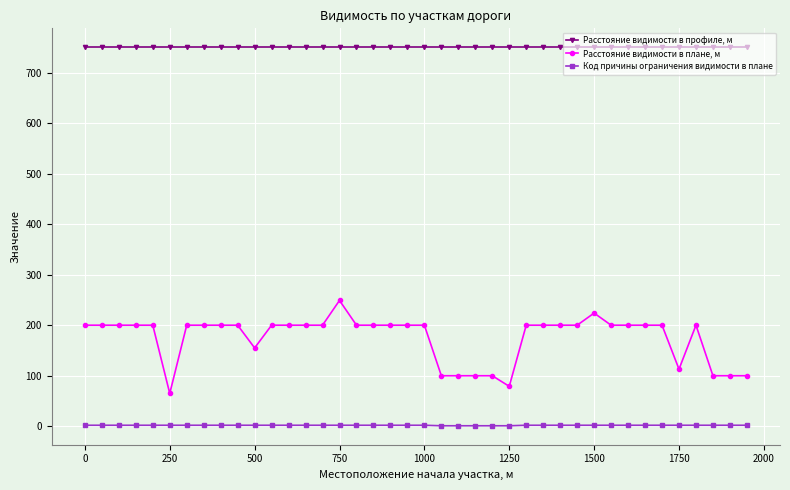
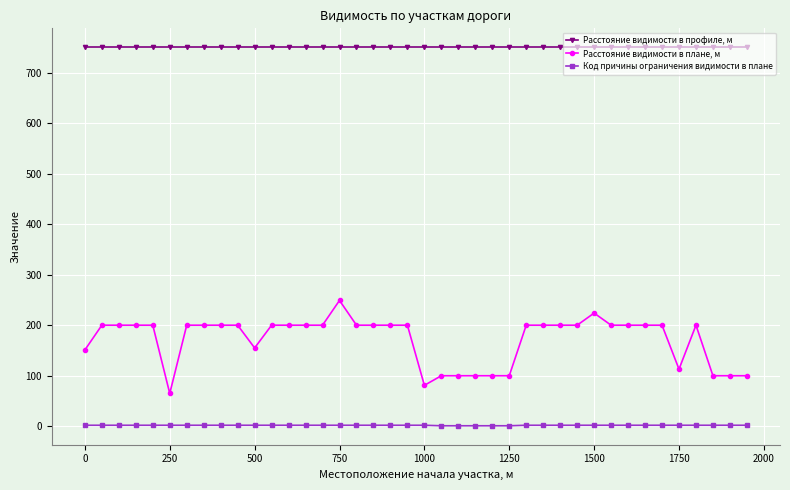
  {
    "Расстояние видимости в профиле, м": {
      "0": 750,
      "250": 750,
      "500": 750,
      "750": 750,
      "1000": 750,
      "1250": 750
    },
    "Расстояние видимости в плане, м": {
-     "0": 200,
+     "0": 150,
      "250": 70,
      "500": 160,
      "750": 250,
-     "1000": 200,
-     "1250": 80,
+     "1000": 80,
+     "1250": 100,
      "1500": 220,
      "1750": 110
    },
    "Код причины ограничения видимости в плане": {
      "0": 0,
      "250": 0,
      "500": 0,
      "750": 0,
      "1000": 0,
      "1250": 0,
      "1500": 0,
      "1750": 0
    }
  }
